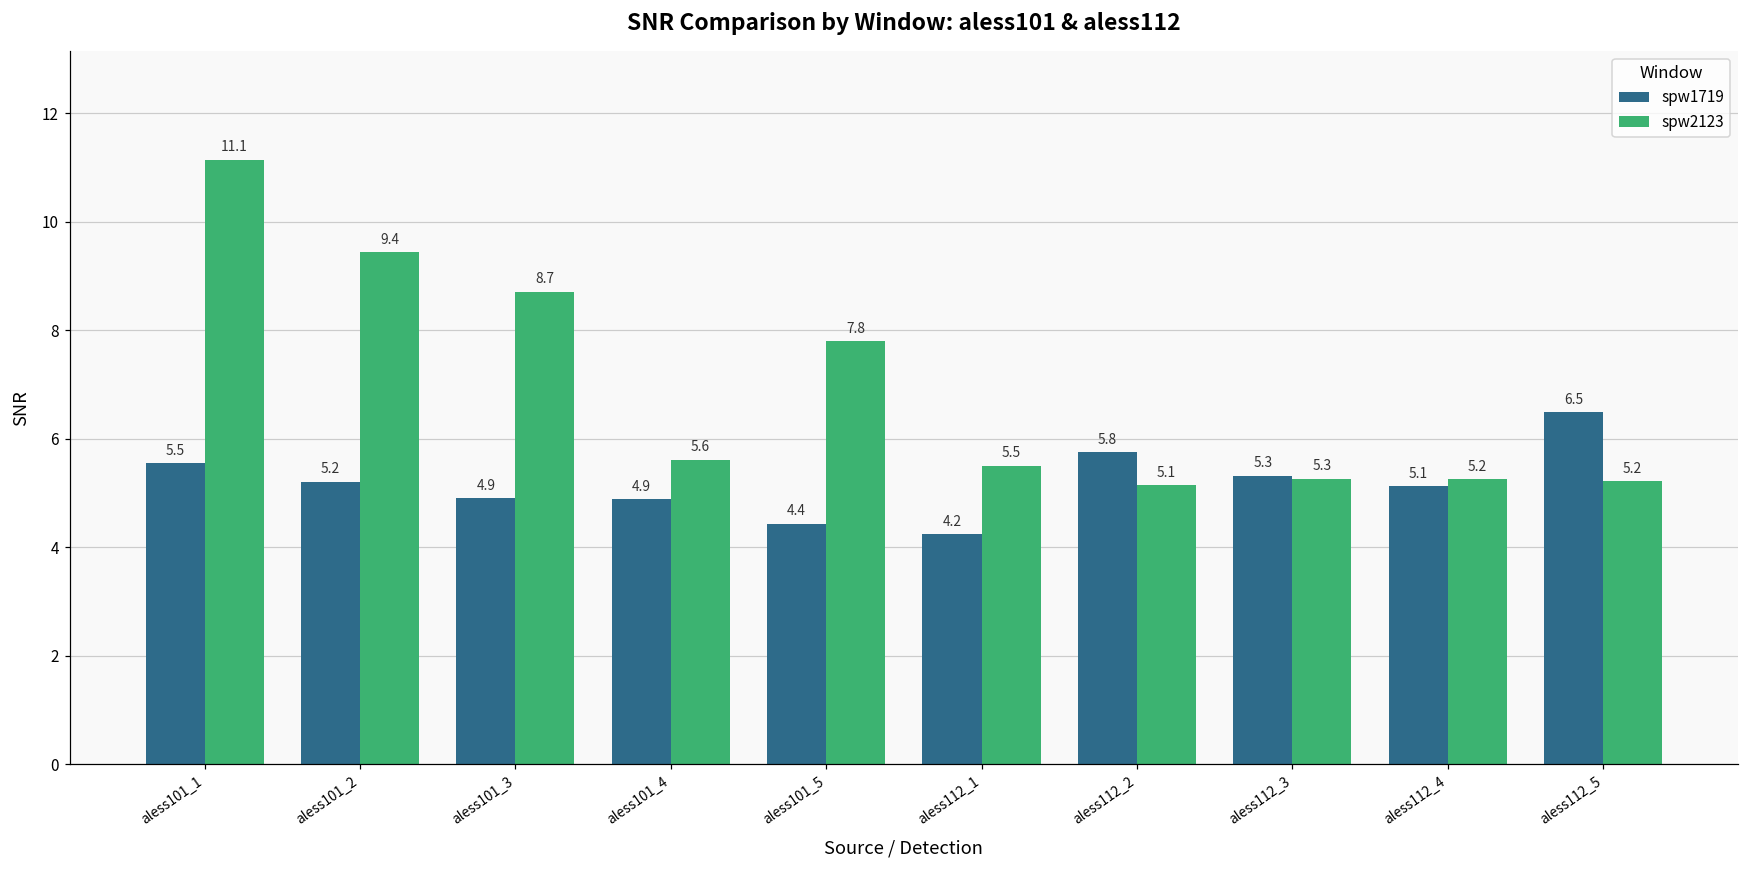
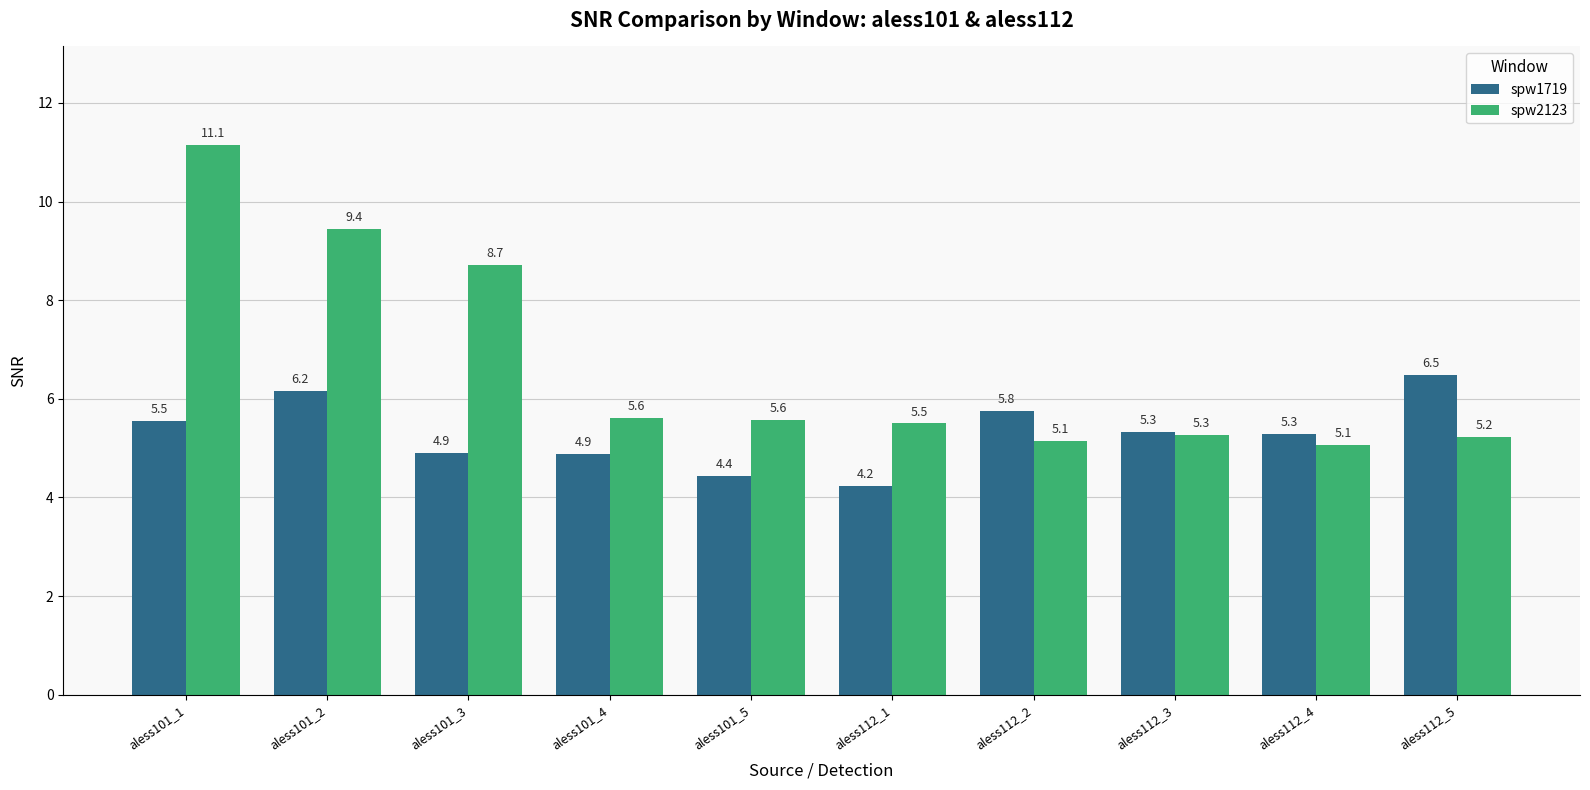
  {
    "spw1719": {
      "aless101_1": 5.5,
-     "aless101_2": 5.2,
+     "aless101_2": 6.2,
      "aless101_3": 4.9,
      "aless101_4": 4.9,
      "aless101_5": 4.4,
      "aless112_1": 4.2,
      "aless112_2": 5.8,
      "aless112_3": 5.3,
-     "aless112_4": 5.1,
+     "aless112_4": 5.3,
      "aless112_5": 6.5
    },
    "spw2123": {
      "aless101_1": 11.1,
      "aless101_2": 9.4,
      "aless101_3": 8.7,
      "aless101_4": 5.6,
-     "aless101_5": 7.8,
+     "aless101_5": 5.6,
      "aless112_1": 5.5,
      "aless112_2": 5.1,
      "aless112_3": 5.3,
-     "aless112_4": 5.2,
+     "aless112_4": 5.1,
      "aless112_5": 5.2
    }
  }
